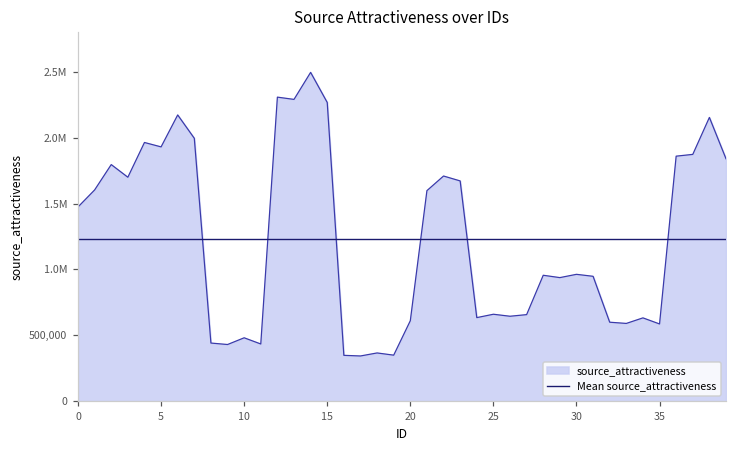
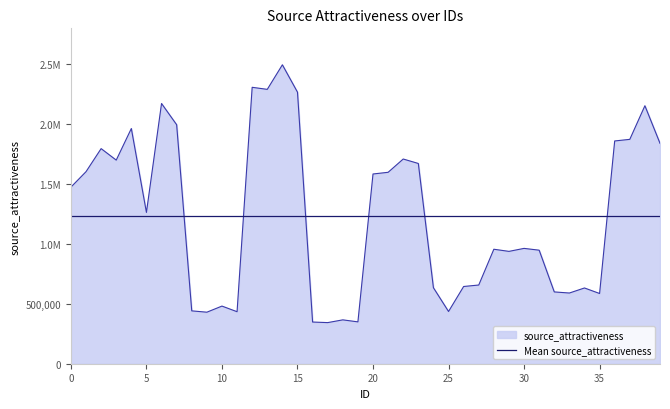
  {
    "0": "1,470,000",
-   "5": "1,930,000",
+   "5": "1,260,000",
    "10": "480,000",
    "15": "2,270,000",
-   "20": "610,000",
-   "25": "660,000",
+   "20": "1,580,000",
+   "25": "440,000",
    "30": "960,000",
    "35": "590,000"
  }
